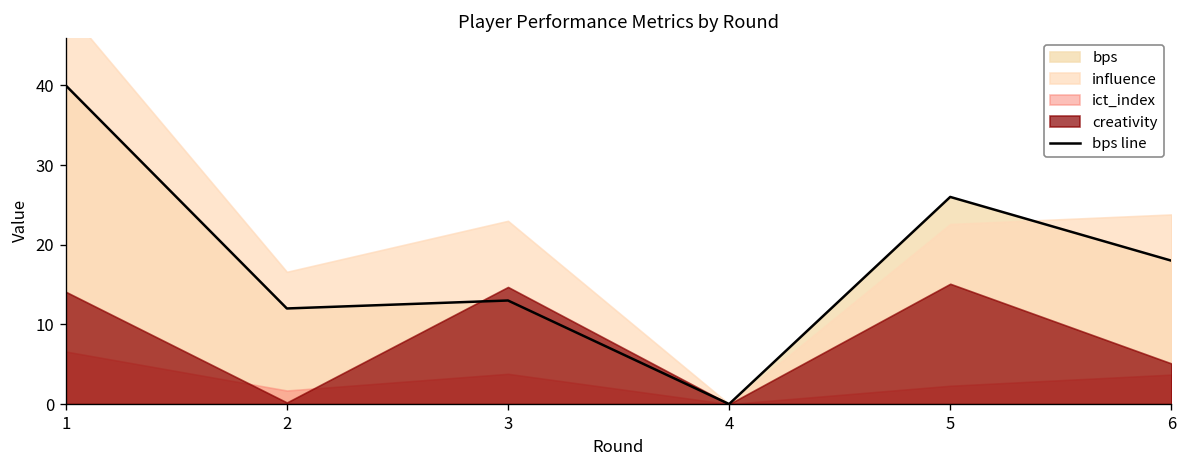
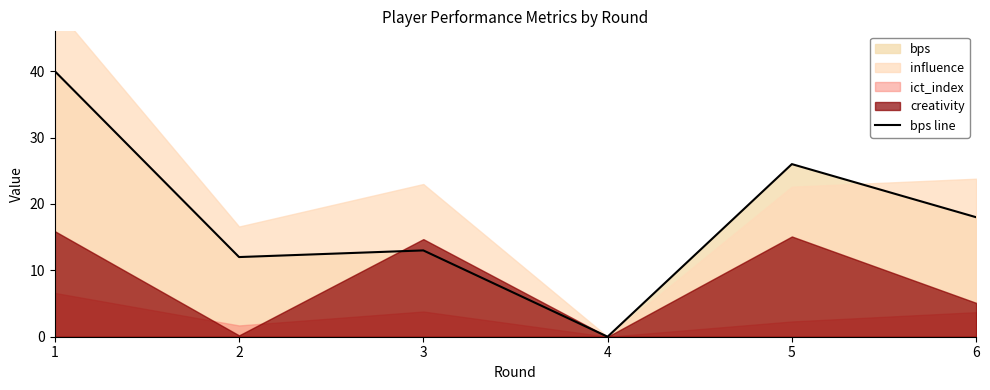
  {
    "creativity": {
-     "1": 14,
+     "1": 16,
      "3": 15,
      "5": 15,
      "6": 5
    }
  }
